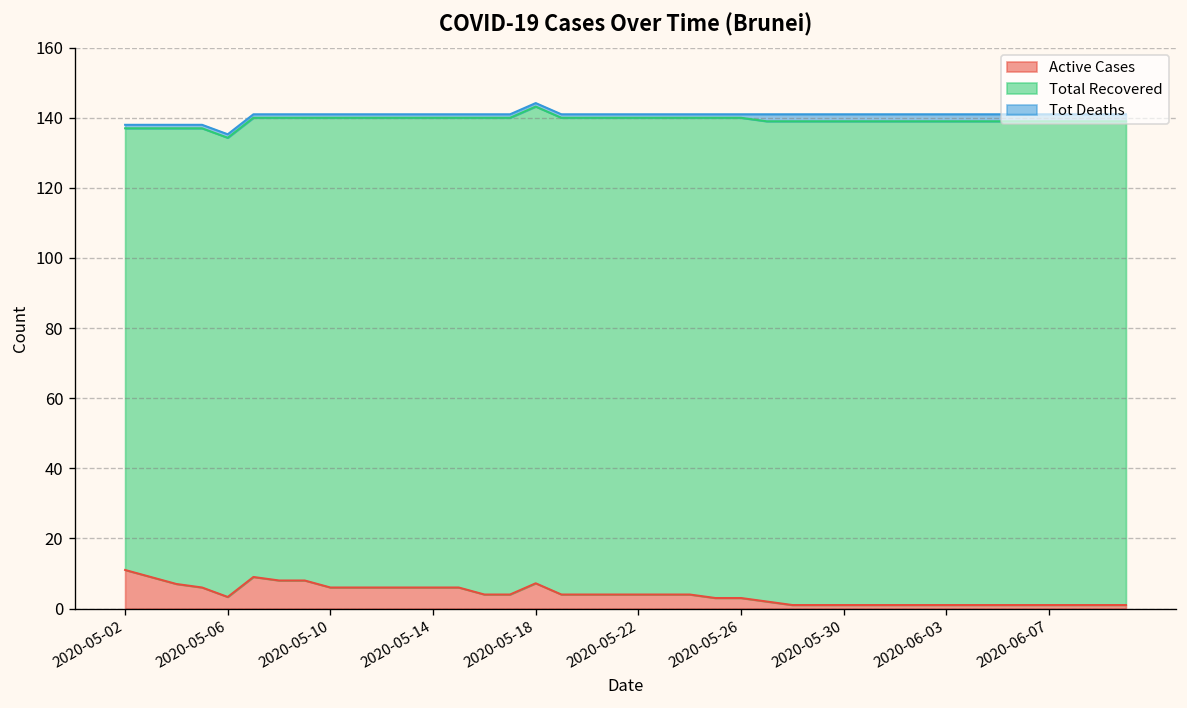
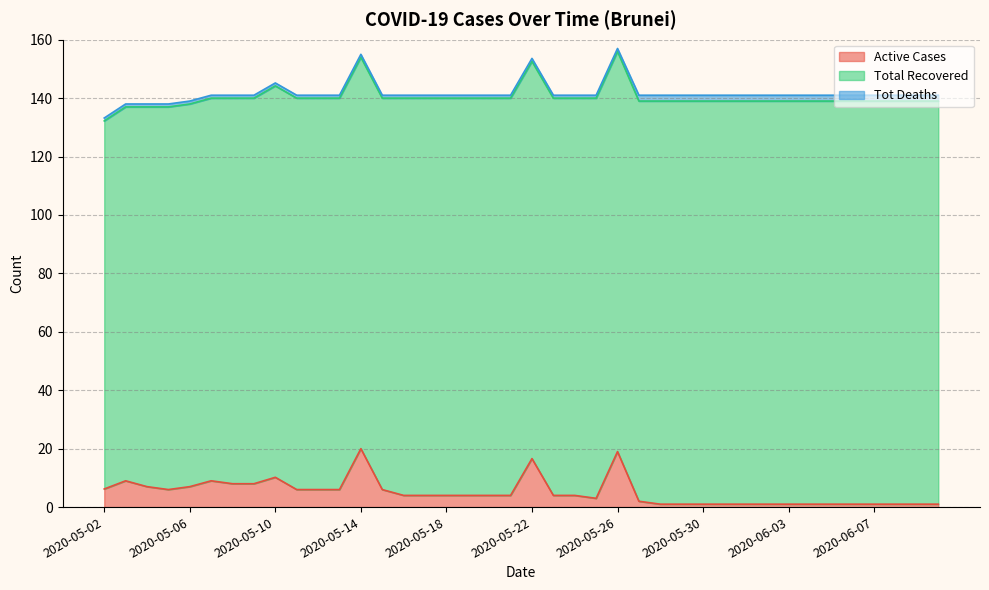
  {
    "Active Cases": {
-     "2020-05-02": 11,
-     "2020-05-06": 3,
-     "2020-05-10": 6,
-     "2020-05-14": 6,
-     "2020-05-18": 7,
-     "2020-05-22": 4,
-     "2020-05-26": 3,
+     "2020-05-02": 6,
+     "2020-05-06": 7,
+     "2020-05-10": 10,
+     "2020-05-14": 20,
+     "2020-05-18": 4,
+     "2020-05-22": 17,
+     "2020-05-26": 19,
      "2020-05-30": 1,
      "2020-06-03": 1,
      "2020-06-07": 1
    },
    "Total Recovered": {
      "2020-05-02": 126,
      "2020-05-06": 131,
      "2020-05-10": 134,
      "2020-05-14": 134,
      "2020-05-18": 136,
      "2020-05-22": 136,
      "2020-05-26": 137,
      "2020-05-30": 138,
      "2020-06-03": 138
    },
    "Tot Deaths": {
      "2020-05-02": 1,
      "2020-05-06": 1,
      "2020-05-10": 1,
      "2020-05-14": 1,
      "2020-05-18": 1,
      "2020-05-22": 1,
      "2020-05-26": 1,
      "2020-05-30": 2,
      "2020-06-03": 2
    }
  }
